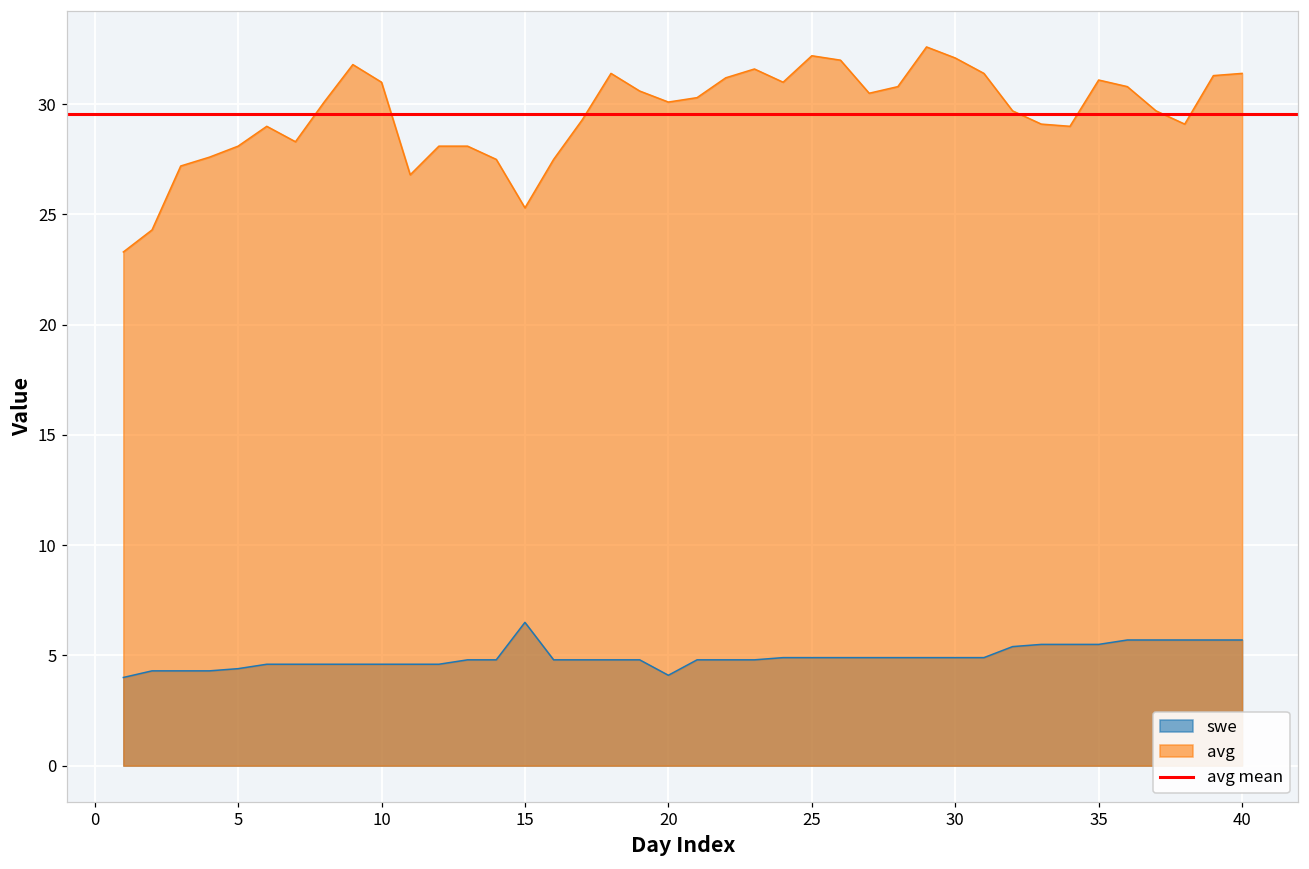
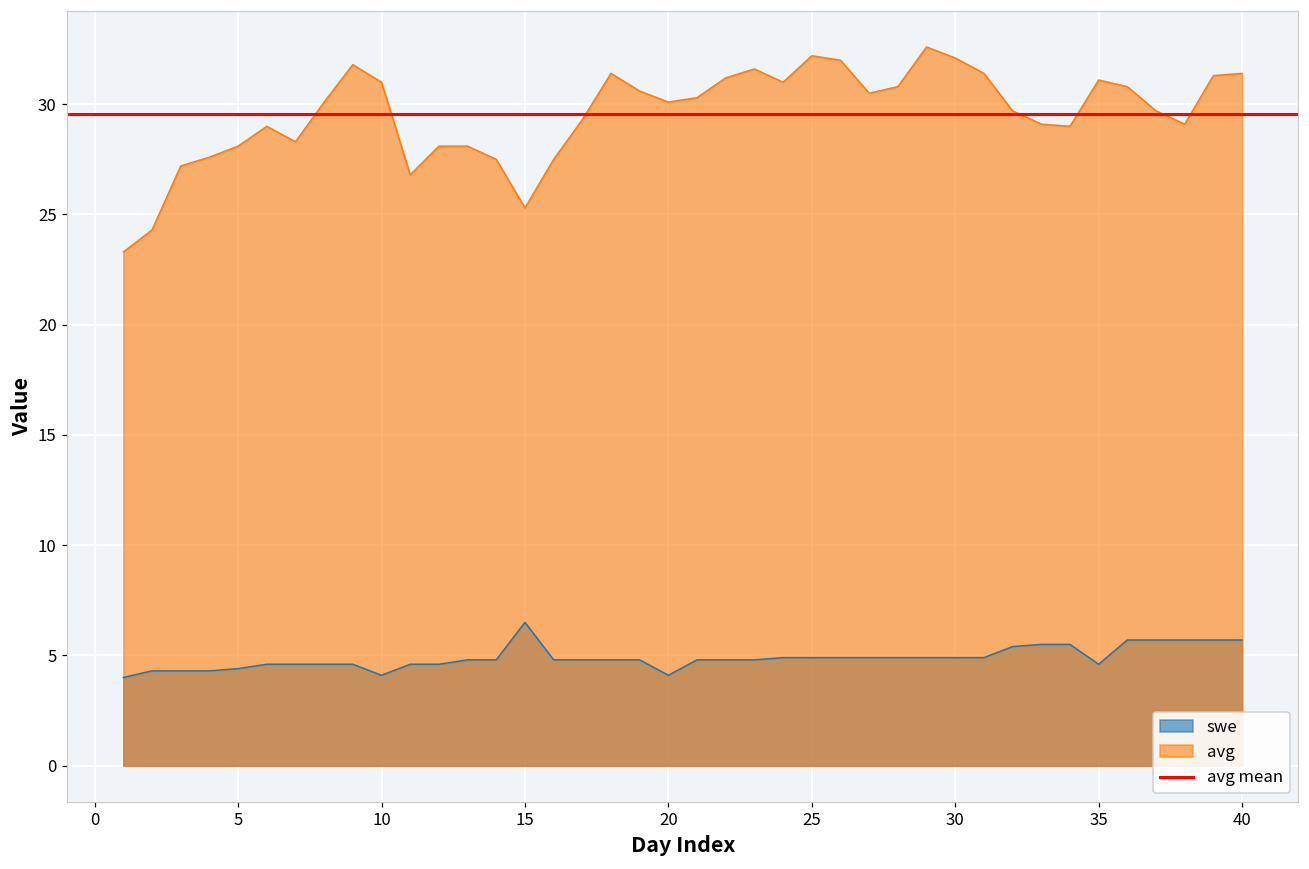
  {
    "swe": {
      "5": 4.4,
-     "10": 4.6,
+     "10": 4.1,
      "15": 6.5,
      "20": 4.1,
      "25": 4.9,
      "30": 4.9,
-     "35": 5.5,
+     "35": 4.6,
      "40": 5.7
    },
    "avg": {
      "5": 28.1,
      "10": 31.0,
      "15": 25.3,
      "20": 30.1,
      "25": 32.2,
      "30": 32.1,
      "35": 31.1,
      "40": 31.4
    }
  }
